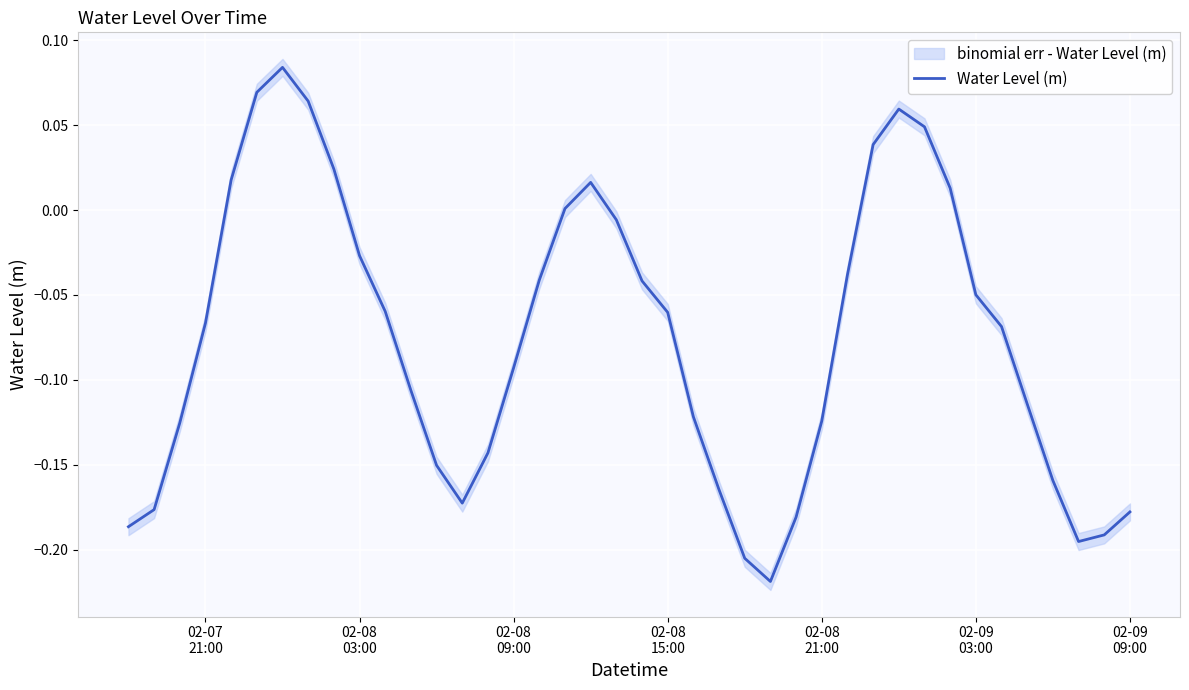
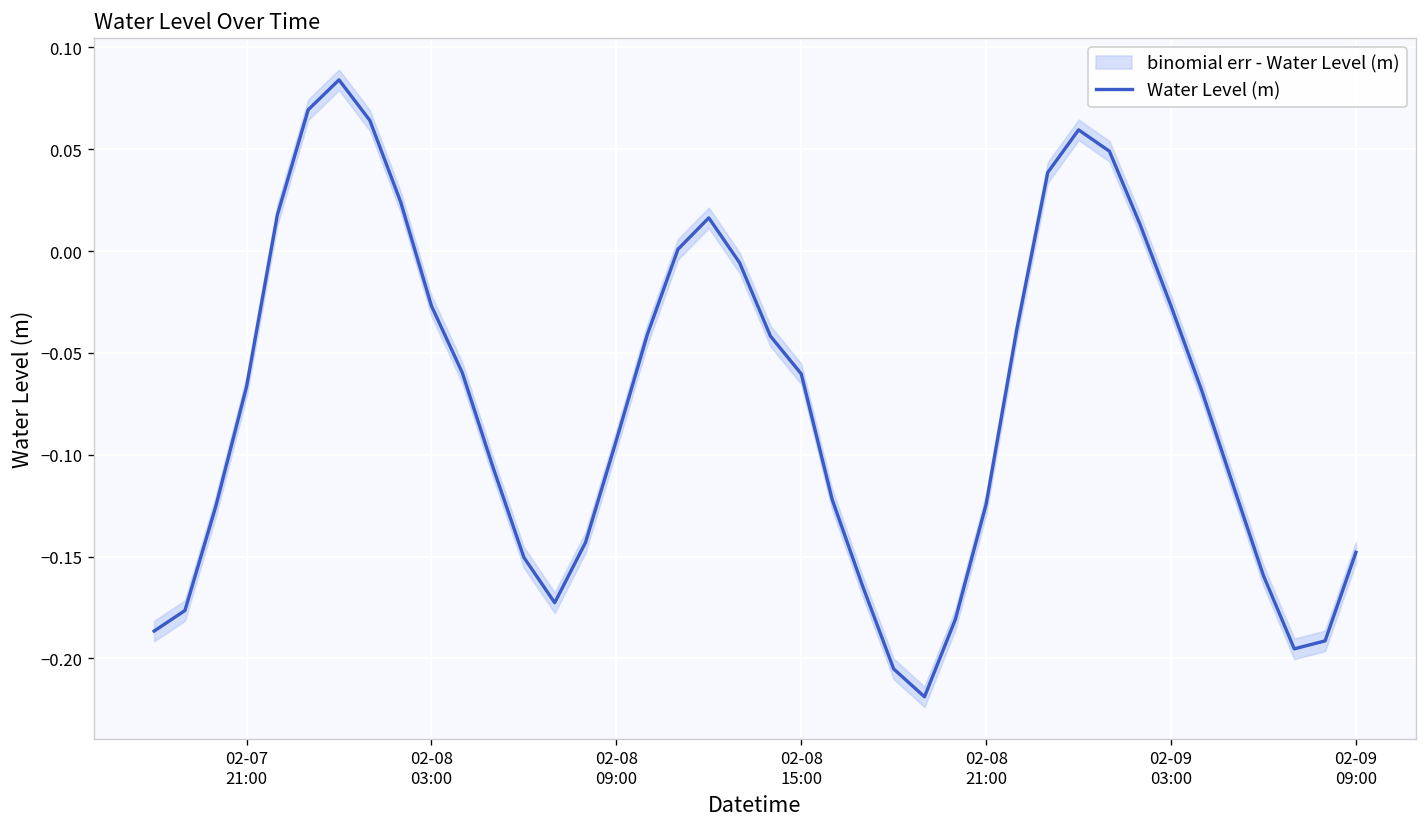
  {
    "Water Level (m)": {
      "02-07 21:00": -0.067,
      "02-08 03:00": -0.027,
      "02-08 09:00": -0.093,
      "02-08 15:00": -0.060,
      "02-08 21:00": -0.124,
-     "02-09 03:00": -0.050,
-     "02-09 09:00": -0.178
+     "02-09 03:00": -0.027,
+     "02-09 09:00": -0.148
    }
  }
